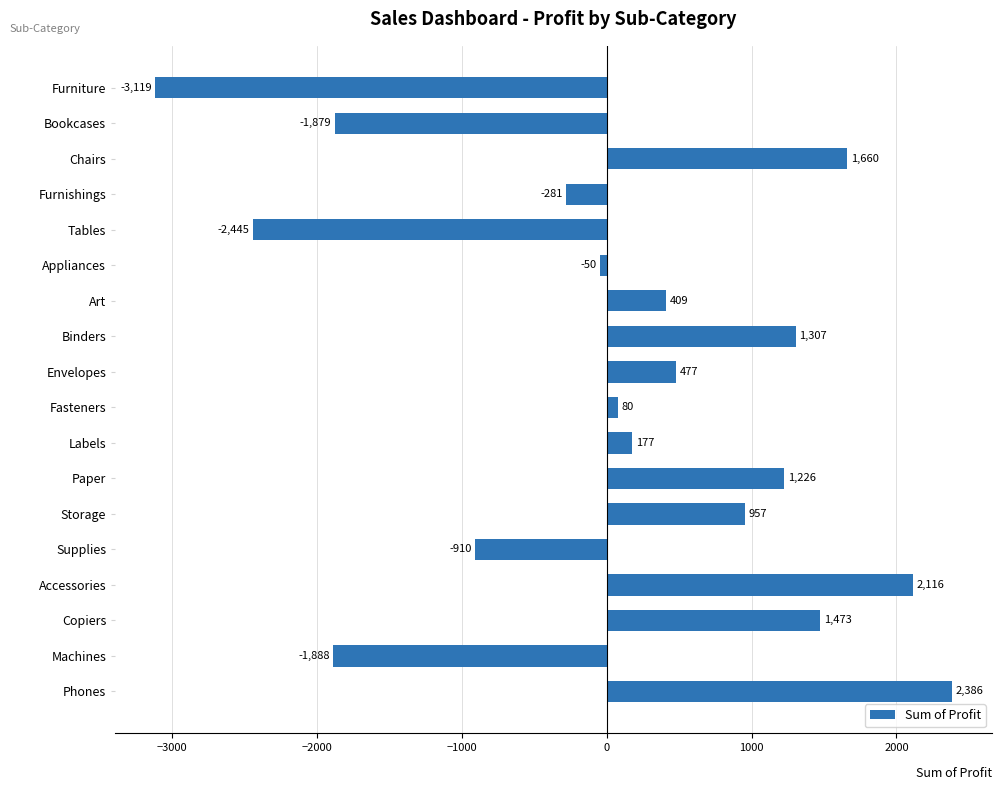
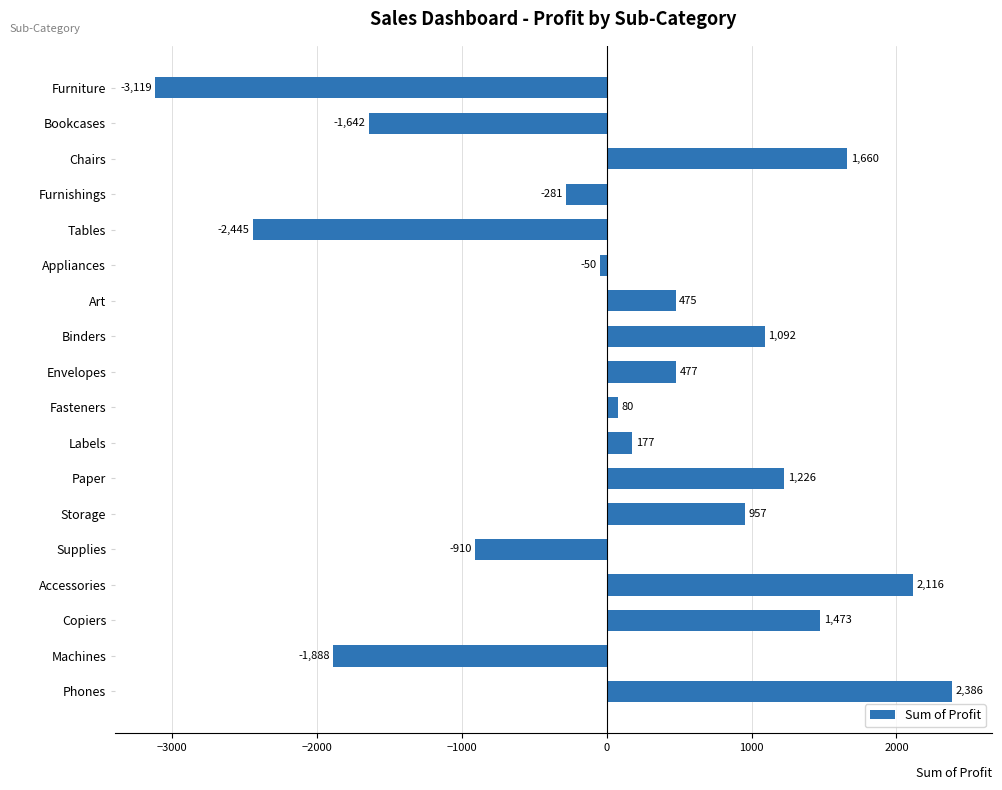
  {
    "Furniture": "-3,119",
-   "Bookcases": "-1,879",
+   "Bookcases": "-1,642",
    "Chairs": "1,660",
    "Furnishings": "-281",
    "Tables": "-2,445",
    "Appliances": "-50",
-   "Art": "409",
-   "Binders": "1,307",
+   "Art": "475",
+   "Binders": "1,092",
    "Envelopes": "477",
    "Fasteners": "80",
    "Labels": "177",
    "Paper": "1,226",
    "Storage": "957",
    "Supplies": "-910",
    "Accessories": "2,116",
    "Copiers": "1,473",
    "Machines": "-1,888",
    "Phones": "2,386"
  }
